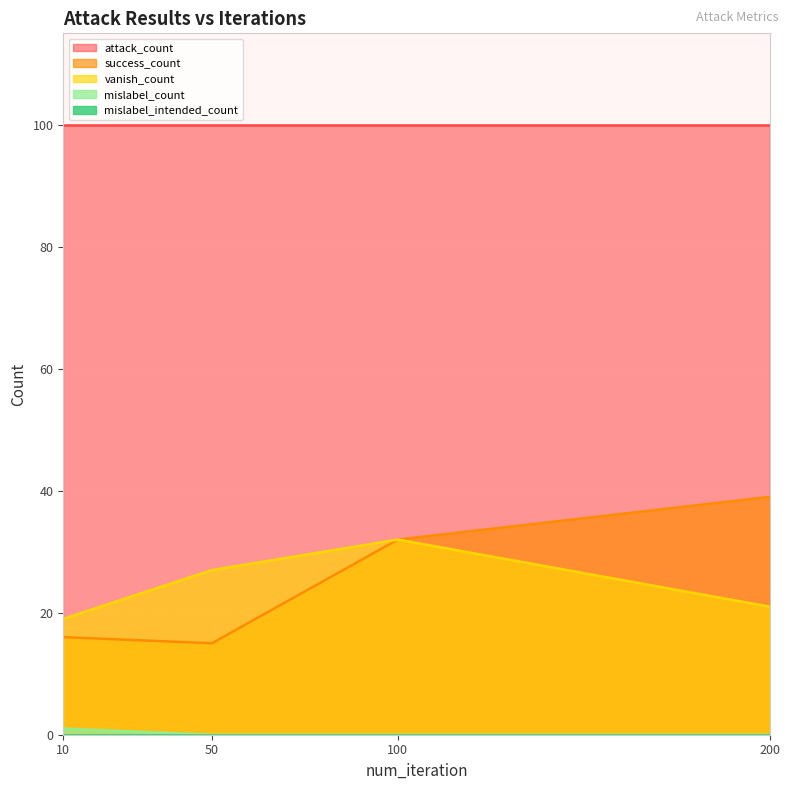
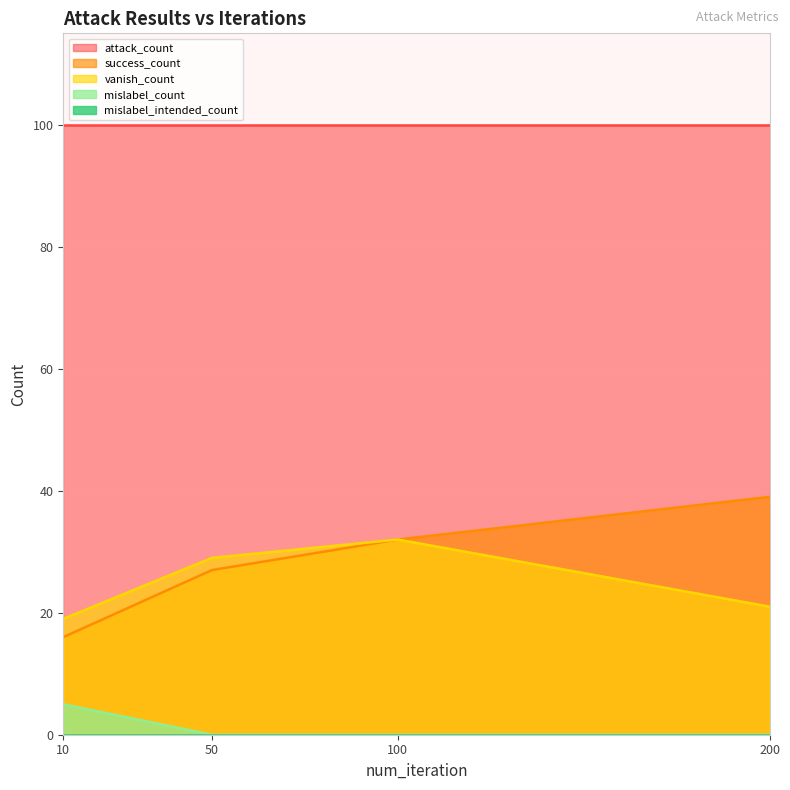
  {
    "attack_count": {
      "10": 100,
      "50": 100,
      "100": 100,
      "200": 100
    },
    "success_count": {
      "10": 16,
-     "50": 15,
+     "50": 27,
      "200": 39
    },
    "vanish_count": {
      "10": 19,
-     "50": 27,
+     "50": 29,
      "200": 21
    },
    "mislabel_count": {
-     "10": 1
+     "10": 5
    },
    "mislabel_intended_count": {
      "10": 0
    }
  }
